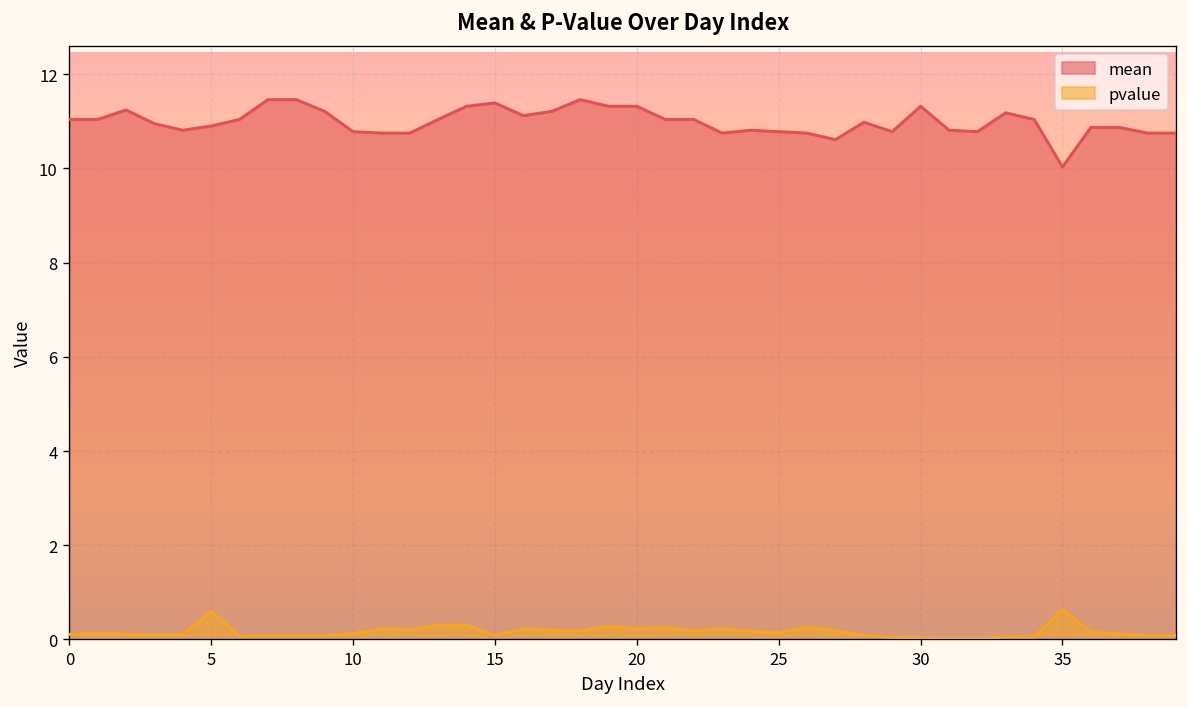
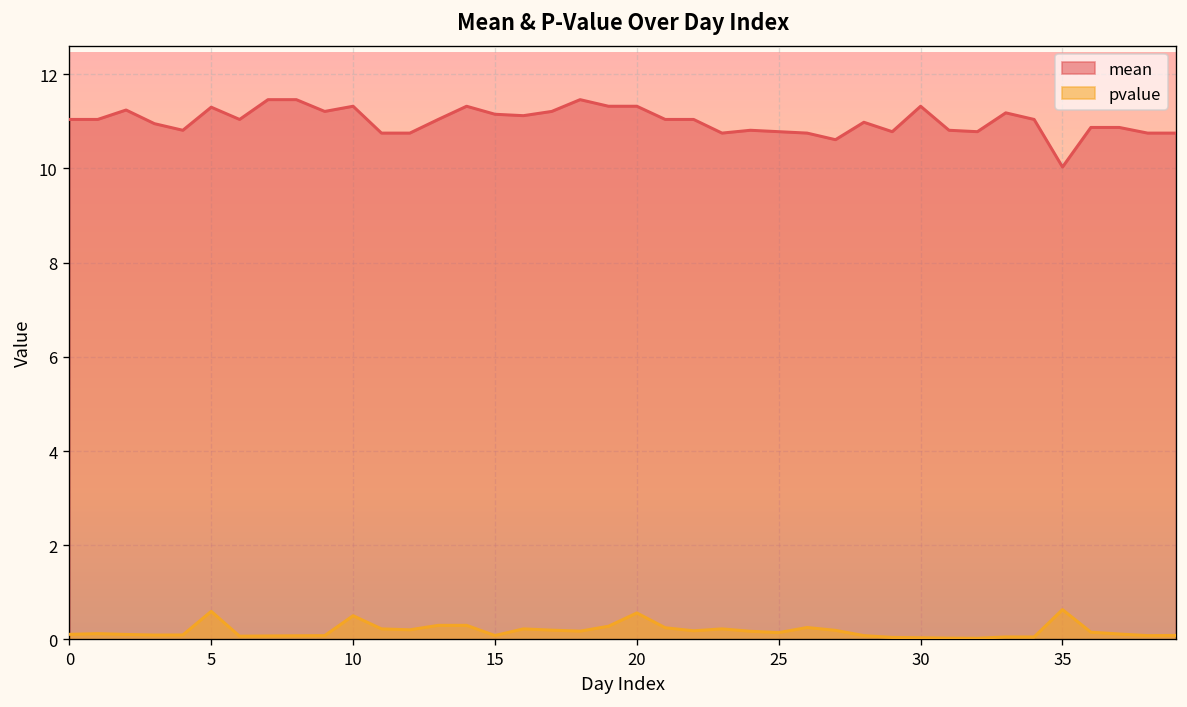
  {
    "mean": {
      "0": 11.0,
-     "5": 10.9,
-     "10": 10.8,
-     "15": 11.4,
+     "5": 11.3,
+     "10": 11.3,
+     "15": 11.2,
      "20": 11.3,
      "25": 10.8,
      "30": 11.3,
      "35": 10.0
    },
    "pvalue": {
      "0": 0.1,
      "5": 0.6,
-     "10": 0.1,
+     "10": 0.5,
      "15": 0.1,
-     "20": 0.2,
+     "20": 0.6,
      "25": 0.1,
      "30": 0.0,
      "35": 0.6
    }
  }
